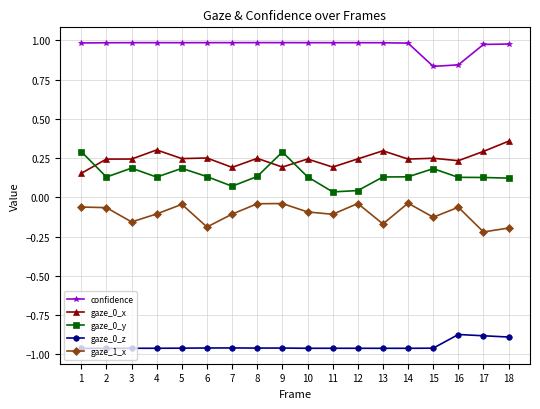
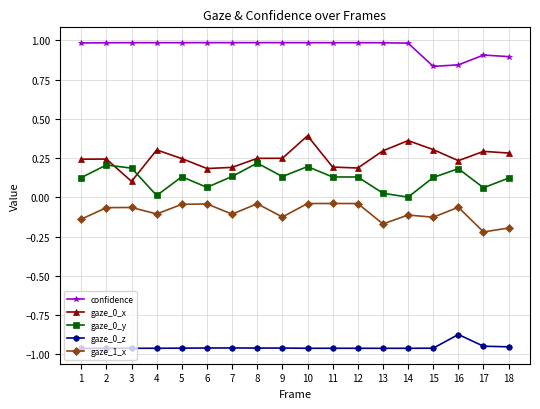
  {
    "confidence": {
      "1": 0.98,
      "2": 0.98,
      "3": 0.99,
      "4": 0.99,
      "5": 0.99,
      "6": 0.99,
      "7": 0.99,
      "8": 0.99,
      "9": 0.99,
      "10": 0.99,
      "11": 0.99,
      "12": 0.99,
      "13": 0.98,
      "14": 0.98,
      "15": 0.83,
      "16": 0.84,
-     "17": 0.97,
-     "18": 0.98
+     "17": 0.91,
+     "18": 0.90
    },
    "gaze_0_x": {
-     "1": 0.15,
+     "1": 0.24,
      "2": 0.24,
-     "3": 0.24,
+     "3": 0.10,
      "4": 0.30,
      "5": 0.25,
-     "6": 0.25,
+     "6": 0.18,
      "7": 0.19,
      "8": 0.25,
-     "9": 0.19,
-     "10": 0.24,
+     "9": 0.25,
+     "10": 0.39,
      "11": 0.19,
-     "12": 0.25,
+     "12": 0.19,
      "13": 0.30,
-     "14": 0.24,
-     "15": 0.25,
+     "14": 0.36,
+     "15": 0.30,
      "16": 0.23,
      "17": 0.29,
-     "18": 0.36
+     "18": 0.28
    },
    "gaze_0_y": {
-     "1": 0.29,
-     "2": 0.13,
+     "1": 0.13,
+     "2": 0.21,
      "3": 0.19,
-     "4": 0.13,
-     "5": 0.18,
-     "6": 0.13,
-     "7": 0.07,
-     "8": 0.13,
-     "9": 0.29,
-     "10": 0.13,
-     "11": 0.04,
-     "12": 0.04,
-     "13": 0.13,
-     "14": 0.13,
-     "15": 0.18,
-     "16": 0.13,
-     "17": 0.13,
+     "4": 0.01,
+     "5": 0.13,
+     "6": 0.06,
+     "7": 0.13,
+     "8": 0.22,
+     "9": 0.13,
+     "10": 0.20,
+     "11": 0.13,
+     "12": 0.13,
+     "13": 0.03,
+     "14": 0.00,
+     "15": 0.13,
+     "16": 0.18,
+     "17": 0.06,
      "18": 0.12
    },
    "gaze_0_z": {
      "4": -0.96,
      "5": -0.96,
      "6": -0.96,
      "7": -0.96,
      "8": -0.96,
      "9": -0.96,
      "10": -0.96,
      "11": -0.96,
      "12": -0.96,
      "13": -0.96,
      "14": -0.96,
      "15": -0.96,
      "16": -0.87,
-     "17": -0.88,
-     "18": -0.89
+     "17": -0.95,
+     "18": -0.95
    },
    "gaze_1_x": {
-     "1": -0.06,
+     "1": -0.14,
      "2": -0.07,
-     "3": -0.16,
+     "3": -0.06,
      "4": -0.11,
      "5": -0.04,
-     "6": -0.19,
+     "6": -0.04,
      "7": -0.11,
      "8": -0.04,
-     "9": -0.04,
-     "10": -0.09,
-     "11": -0.11,
+     "9": -0.12,
+     "10": -0.04,
+     "11": -0.04,
      "12": -0.04,
      "13": -0.17,
-     "14": -0.04,
+     "14": -0.11,
      "15": -0.13,
      "16": -0.06,
      "17": -0.22,
      "18": -0.19
    }
  }
